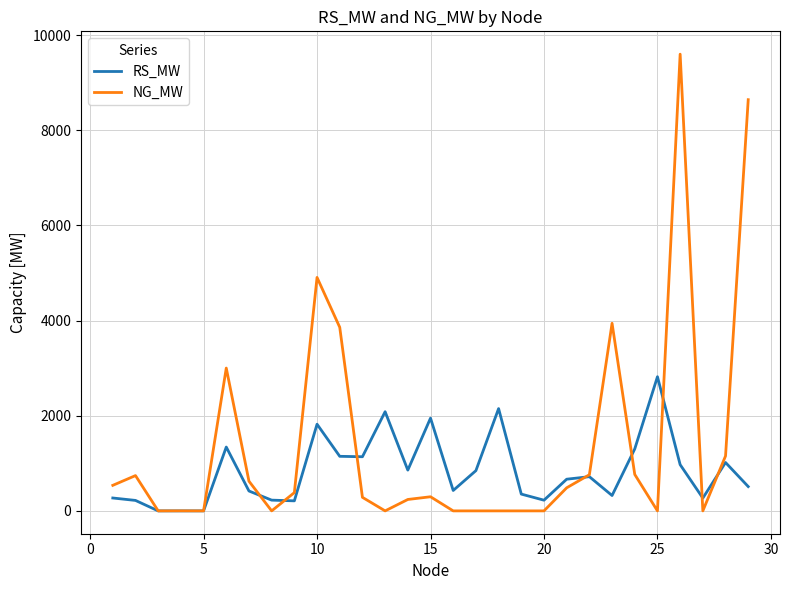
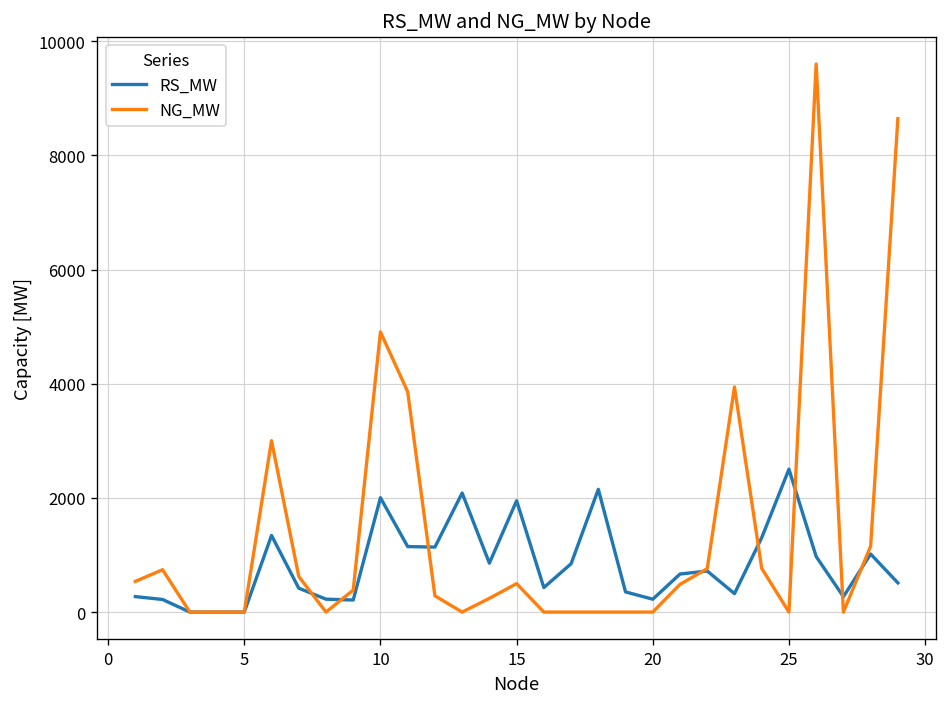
  {
    "RS_MW": {
-     "10": 1800,
+     "10": 2000,
      "15": 2000,
      "20": 200,
-     "25": 2800
+     "25": 2500
    },
    "NG_MW": {
      "10": 4900,
-     "15": 300,
+     "15": 500,
      "20": 0,
      "25": 0
    }
  }
